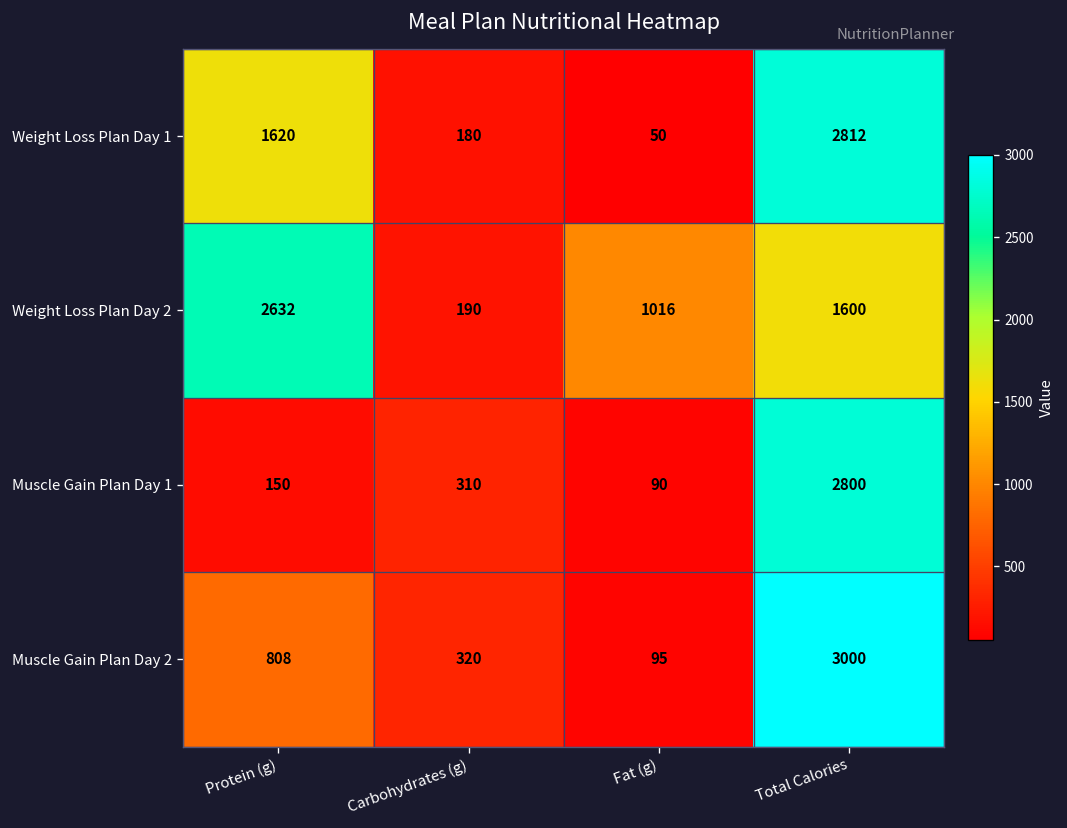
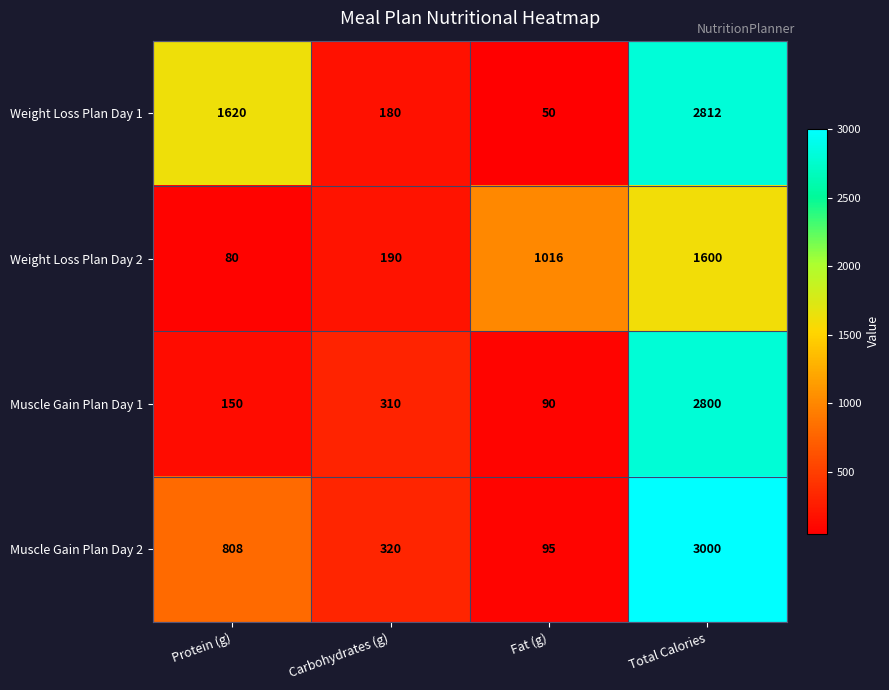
  {
    "Weight Loss Plan Day 1": {
      "Protein (g)": 1620,
      "Carbohydrates (g)": 180,
      "Fat (g)": 50,
      "Total Calories": 2812
    },
    "Weight Loss Plan Day 2": {
-     "Protein (g)": 2632,
+     "Protein (g)": 80,
      "Carbohydrates (g)": 190,
      "Fat (g)": 1016,
      "Total Calories": 1600
    },
    "Muscle Gain Plan Day 1": {
      "Protein (g)": 150,
      "Carbohydrates (g)": 310,
      "Fat (g)": 90,
      "Total Calories": 2800
    },
    "Muscle Gain Plan Day 2": {
      "Protein (g)": 808,
      "Carbohydrates (g)": 320,
      "Fat (g)": 95,
      "Total Calories": 3000
    }
  }
